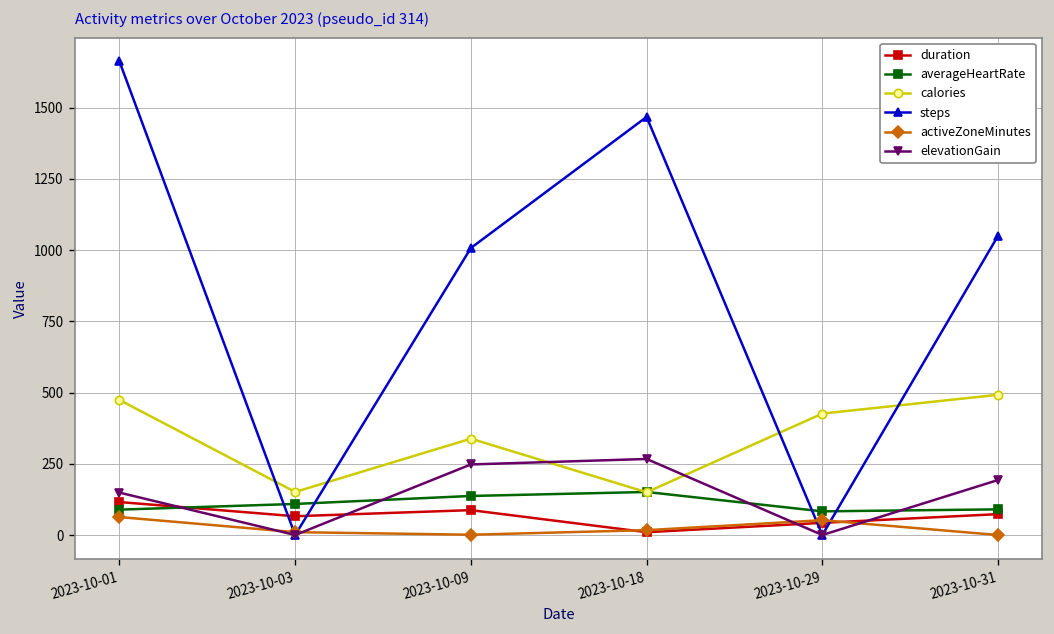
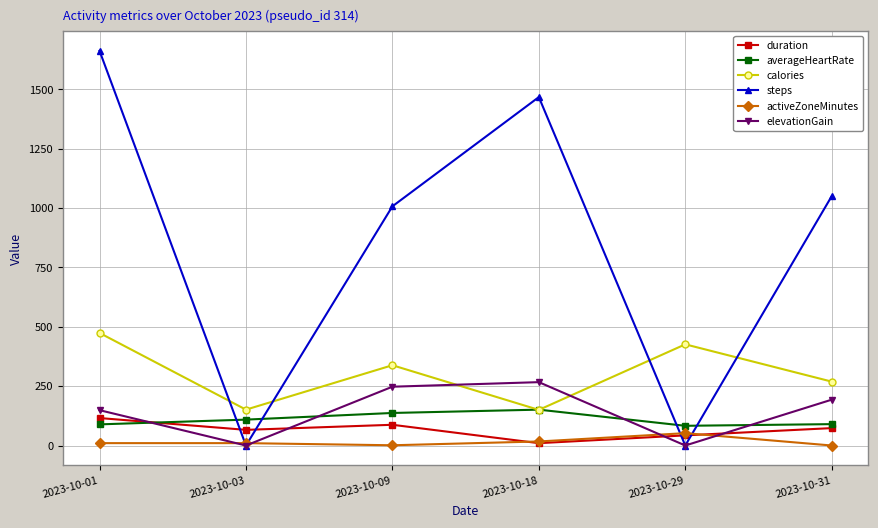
  {
    "duration": {
      "2023-10-01": 120,
      "2023-10-03": 70,
      "2023-10-09": 90,
      "2023-10-31": 70
    },
    "averageHeartRate": {
      "2023-10-01": 90,
      "2023-10-03": 110,
      "2023-10-09": 140,
      "2023-10-29": 80,
      "2023-10-31": 90
    },
    "calories": {
      "2023-10-01": 470,
      "2023-10-03": 150,
      "2023-10-09": 340,
      "2023-10-29": 430,
-     "2023-10-31": 490
+     "2023-10-31": 270
    },
    "steps": {
      "2023-10-01": 1660,
      "2023-10-09": 1010,
      "2023-10-18": 1470,
      "2023-10-31": 1050
    },
    "activeZoneMinutes": {
-     "2023-10-01": 60,
+     "2023-10-01": 10,
      "2023-10-09": 0,
      "2023-10-31": 0
    },
    "elevationGain": {
      "2023-10-01": 150,
      "2023-10-09": 250,
      "2023-10-18": 270,
      "2023-10-31": 190
    }
  }
